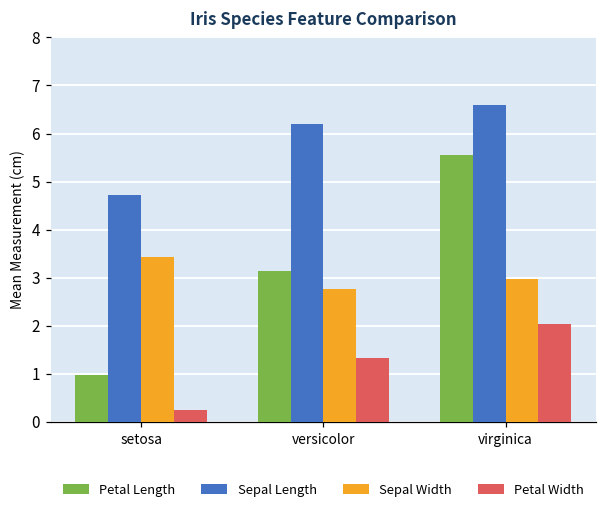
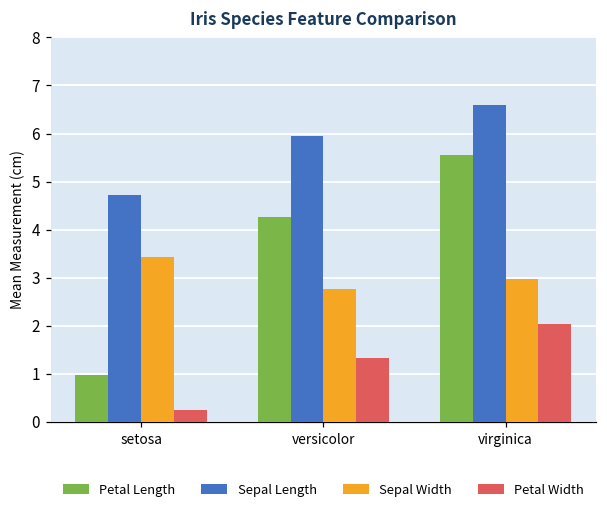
  {
    "Petal Length": {
      "setosa": 1.0,
-     "versicolor": 3.1,
+     "versicolor": 4.3,
      "virginica": 5.6
    },
    "Sepal Length": {
      "setosa": 4.7,
-     "versicolor": 6.2,
+     "versicolor": 5.9,
      "virginica": 6.6
    },
    "Sepal Width": {
      "setosa": 3.4,
      "versicolor": 2.8,
      "virginica": 3.0
    },
    "Petal Width": {
      "setosa": 0.2,
      "versicolor": 1.3,
      "virginica": 2.0
    }
  }
